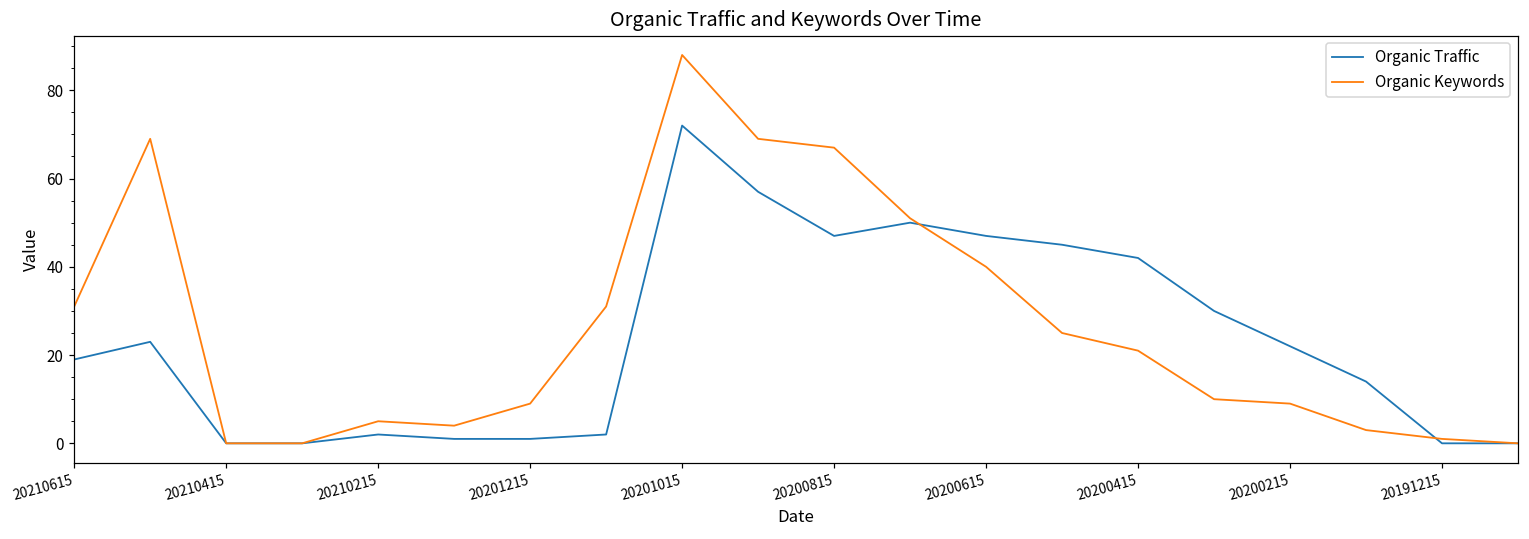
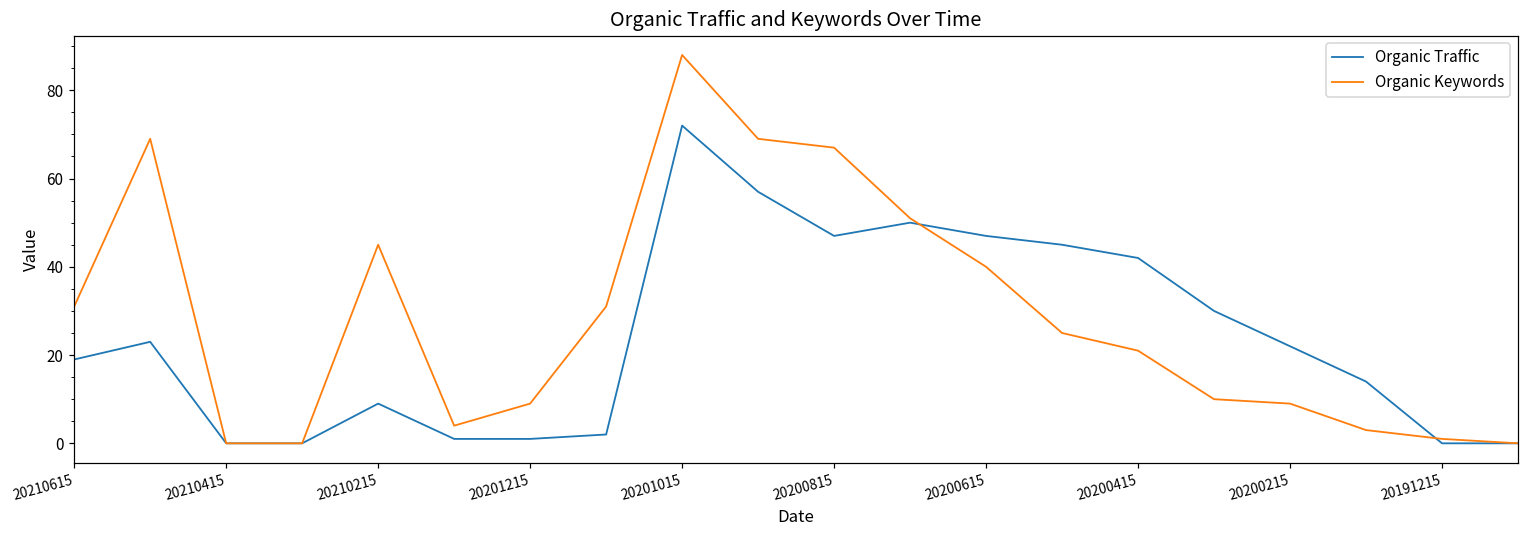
  {
    "Organic Traffic": {
      "20210615": 19,
-     "20210215": 2,
+     "20210215": 9,
      "20201215": 1,
      "20201015": 72,
      "20200815": 47,
      "20200615": 47,
      "20200415": 42,
      "20200215": 22,
      "20191215": 0
    },
    "Organic Keywords": {
      "20210615": 31,
-     "20210215": 5,
+     "20210215": 45,
      "20201215": 9,
      "20201015": 88,
      "20200815": 67,
      "20200615": 40,
      "20200415": 21,
      "20200215": 9,
      "20191215": 1
    }
  }
